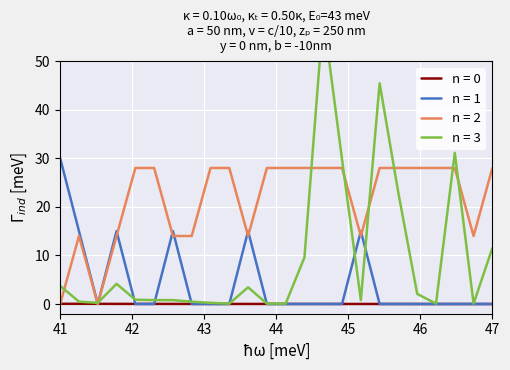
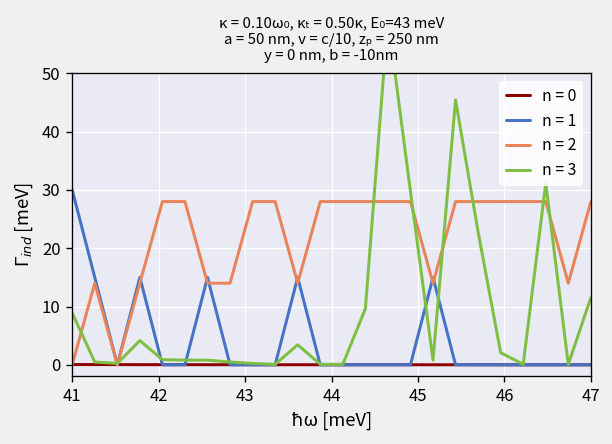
  {
    "n = 1": {
      "41": 30
    },
    "n = 2": {
      "47": 28
    },
    "n = 3": {
-     "41": 4,
+     "41": 9,
      "47": 12
    }
  }
